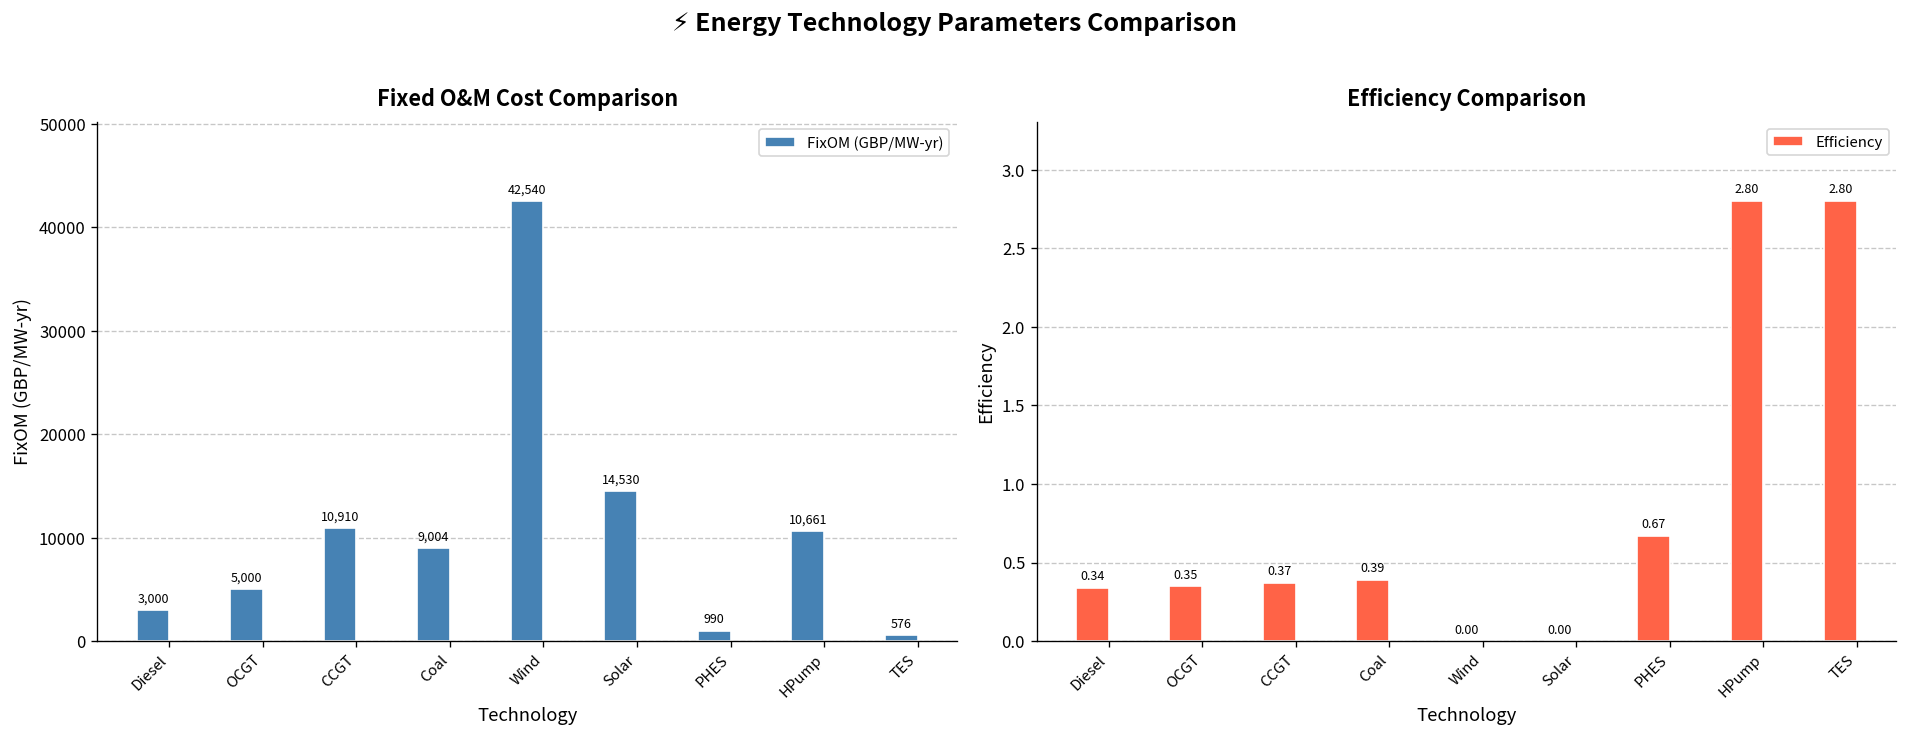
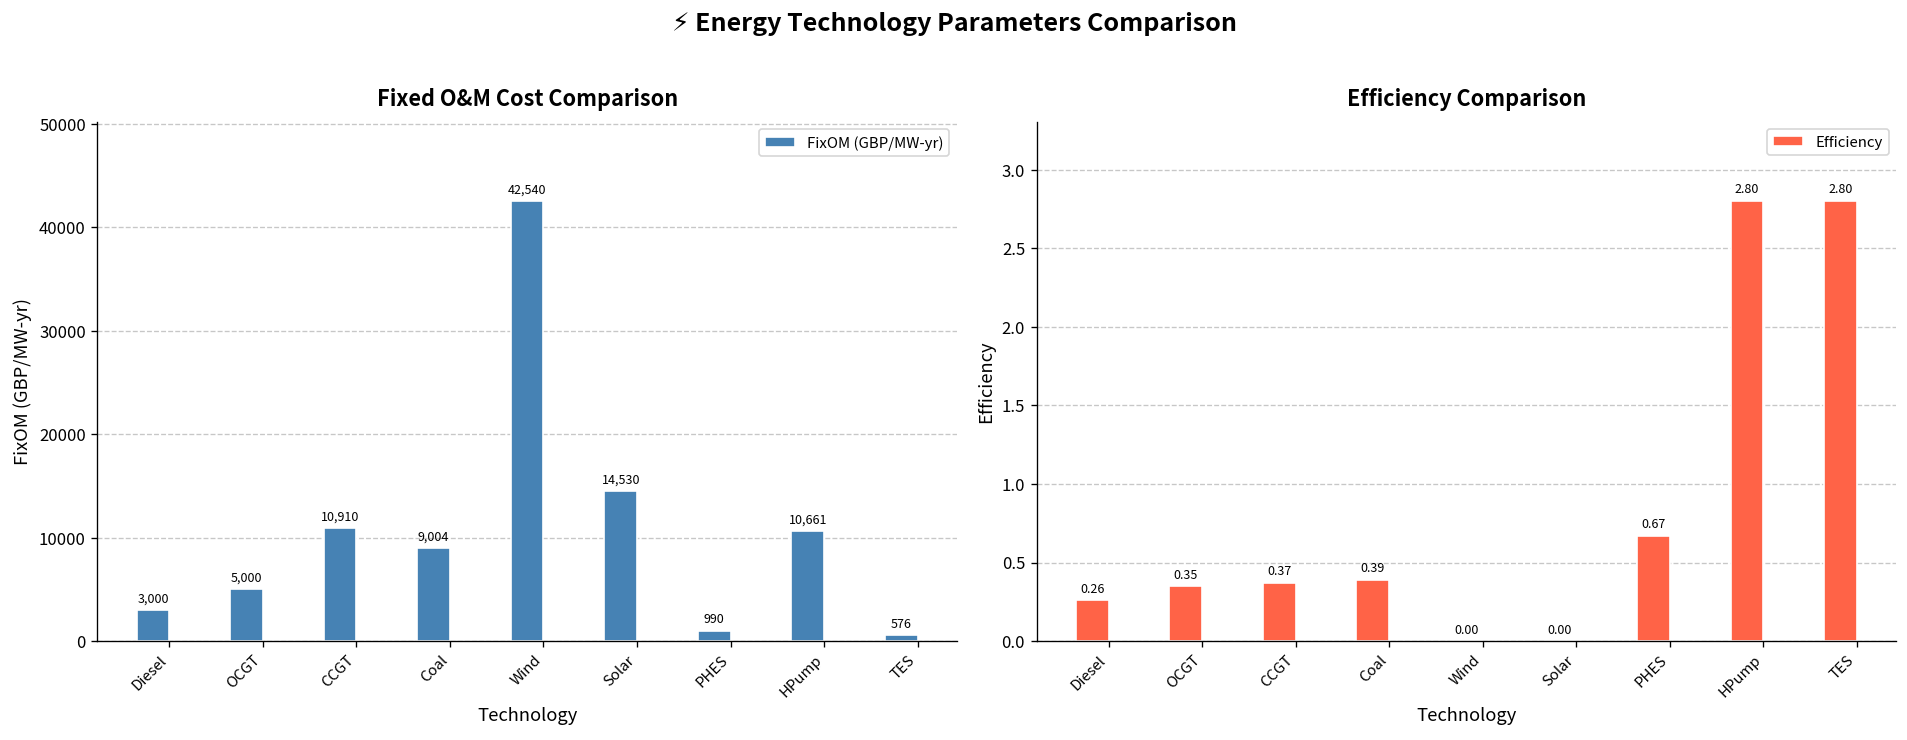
  {
    "Fixed O&M Cost Comparison": {
      "Diesel": "3,000",
      "OCGT": "5,000",
      "CCGT": "10,910",
      "Coal": "9,004",
      "Wind": "42,540",
      "Solar": "14,530",
      "PHES": "990",
      "HPump": "10,661",
      "TES": "576"
    },
    "Efficiency Comparison": {
-     "Diesel": "0.34",
+     "Diesel": "0.26",
      "OCGT": "0.35",
      "CCGT": "0.37",
      "Coal": "0.39",
      "Wind": "0.00",
      "Solar": "0.00",
      "PHES": "0.67",
      "HPump": "2.80",
      "TES": "2.80"
    }
  }
